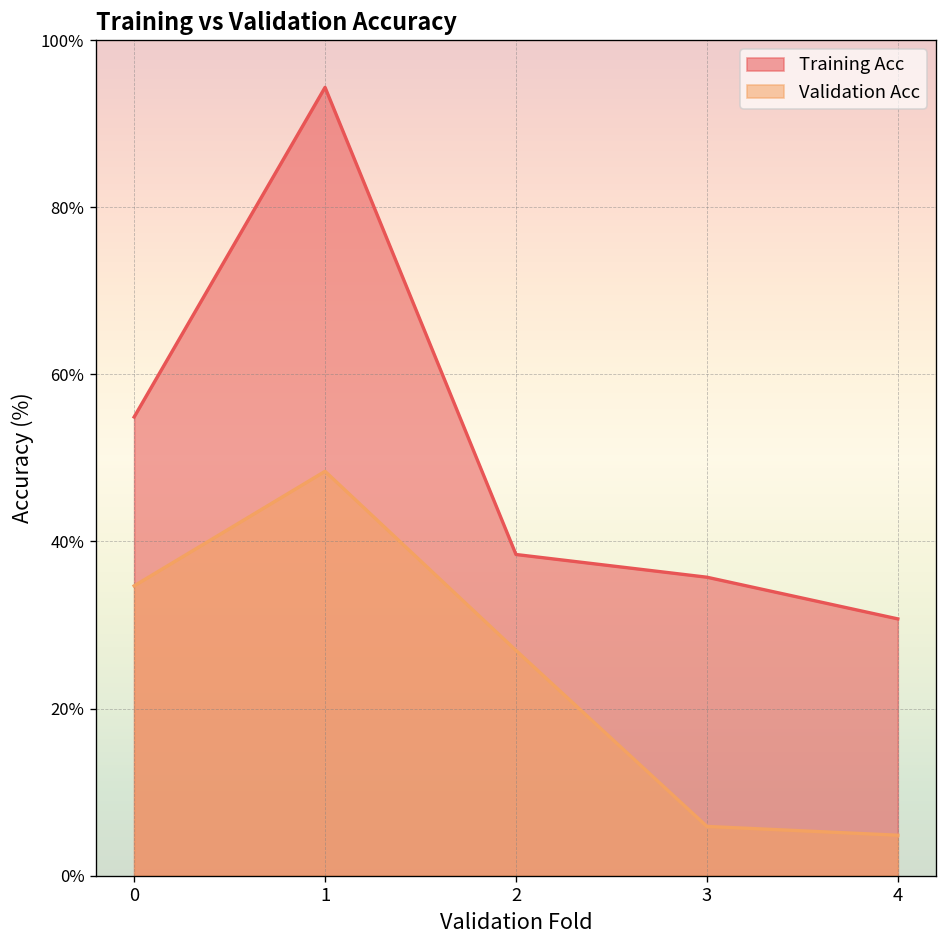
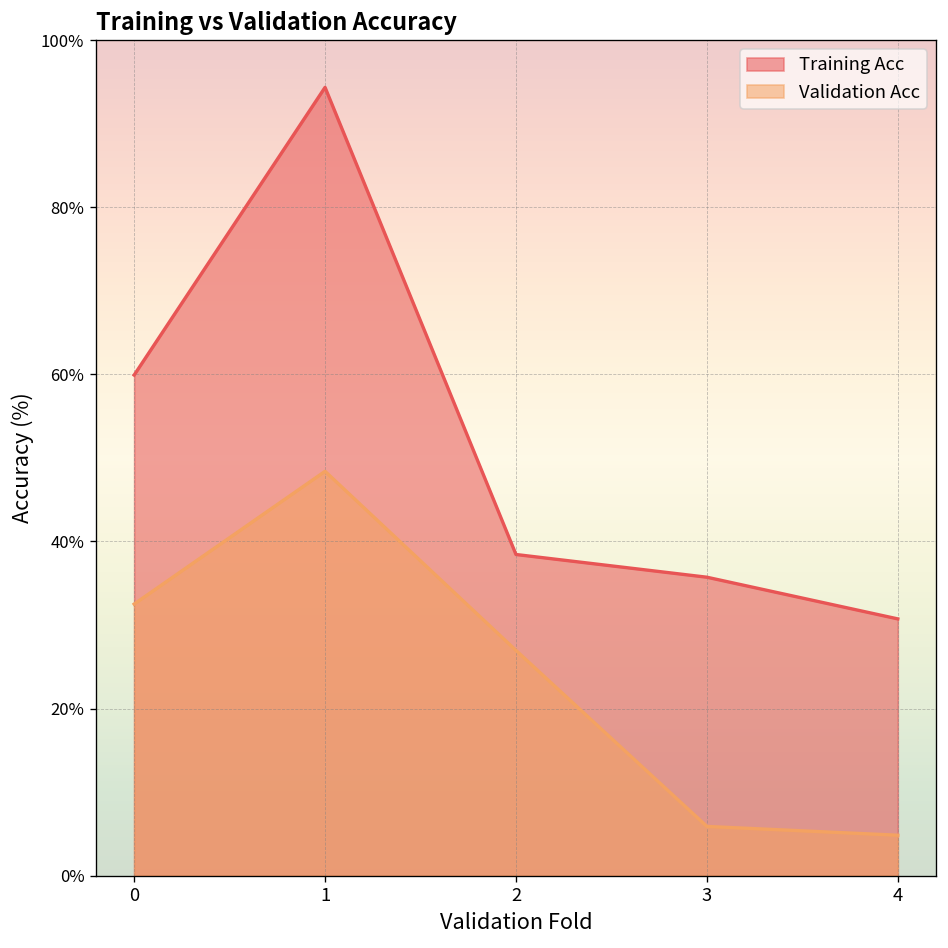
  {
    "Training Acc": {
-     "0": "55%",
+     "0": "60%",
      "1": "94%",
      "2": "38%",
      "3": "36%",
      "4": "31%"
    },
    "Validation Acc": {
-     "0": "35%",
+     "0": "32%",
      "1": "48%",
      "2": "27%",
      "3": "6%",
      "4": "5%"
    }
  }
